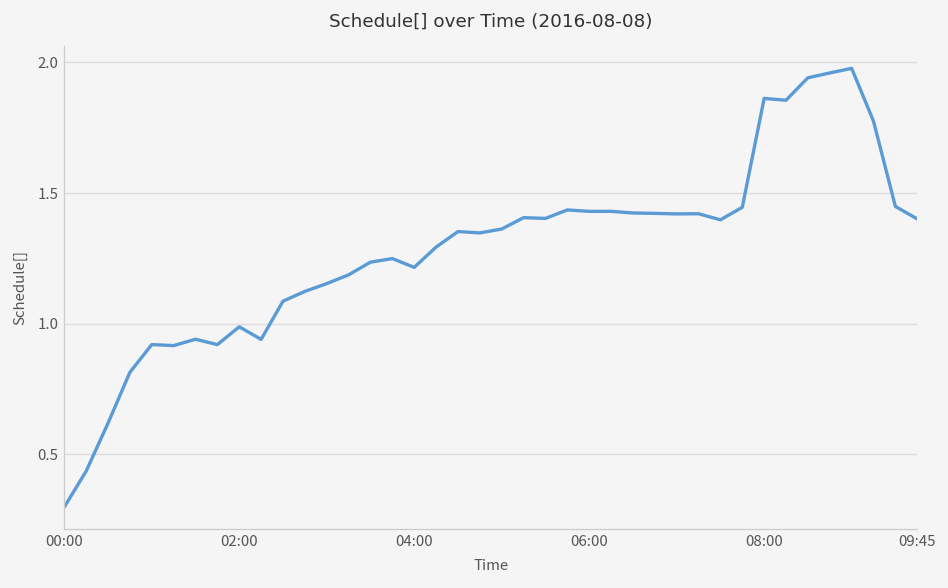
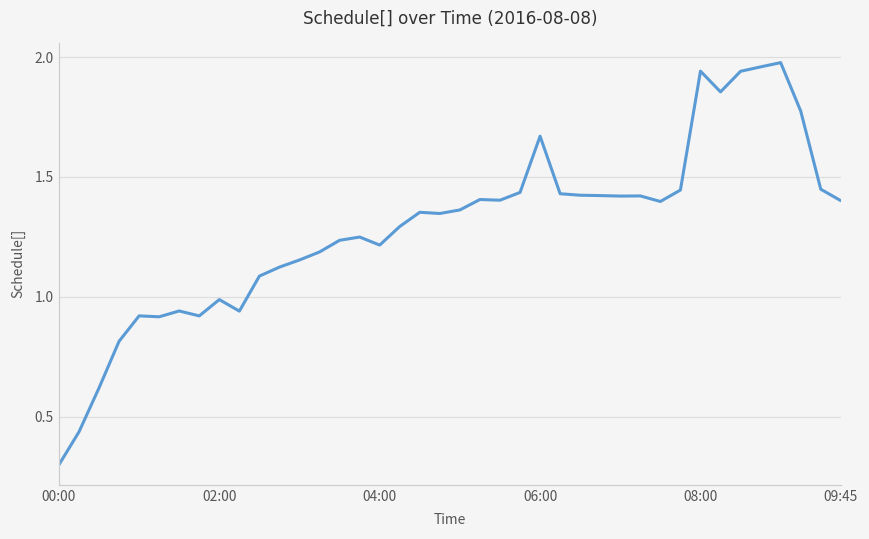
  {
    "00:00": 0.30,
    "02:00": 0.99,
    "04:00": 1.22,
-   "06:00": 1.43,
-   "08:00": 1.86,
+   "06:00": 1.67,
+   "08:00": 1.94,
    "09:45": 1.40
  }
